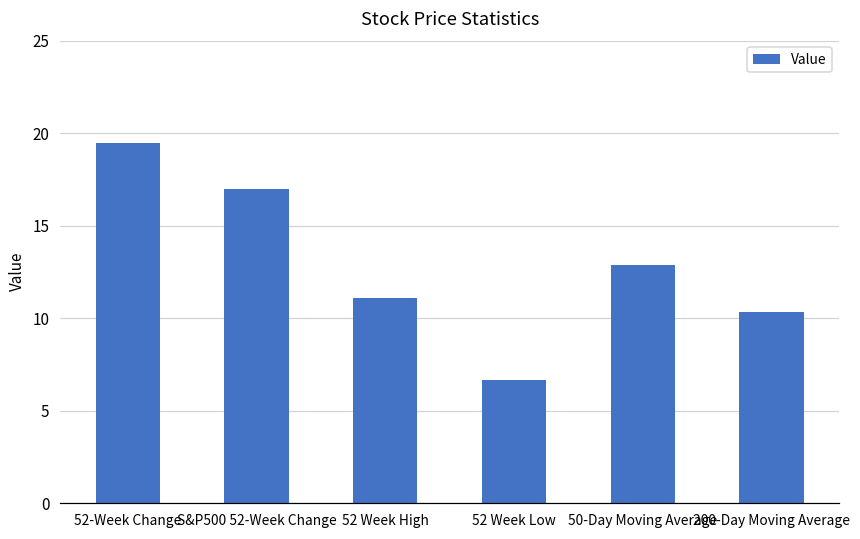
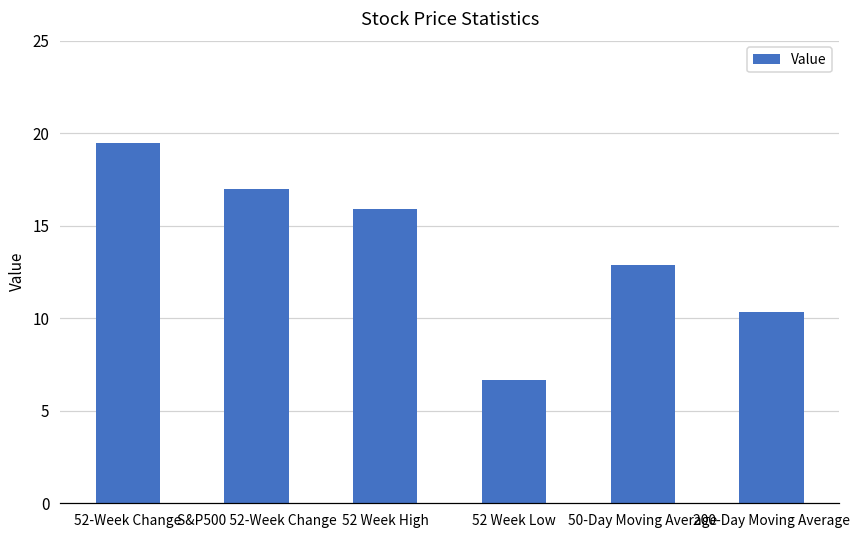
  {
    "52-Week Change": 19.5,
    "S&P500 52-Week Change": 17.0,
-   "52 Week High": 11.1,
+   "52 Week High": 15.9,
    "52 Week Low": 6.7
  }
